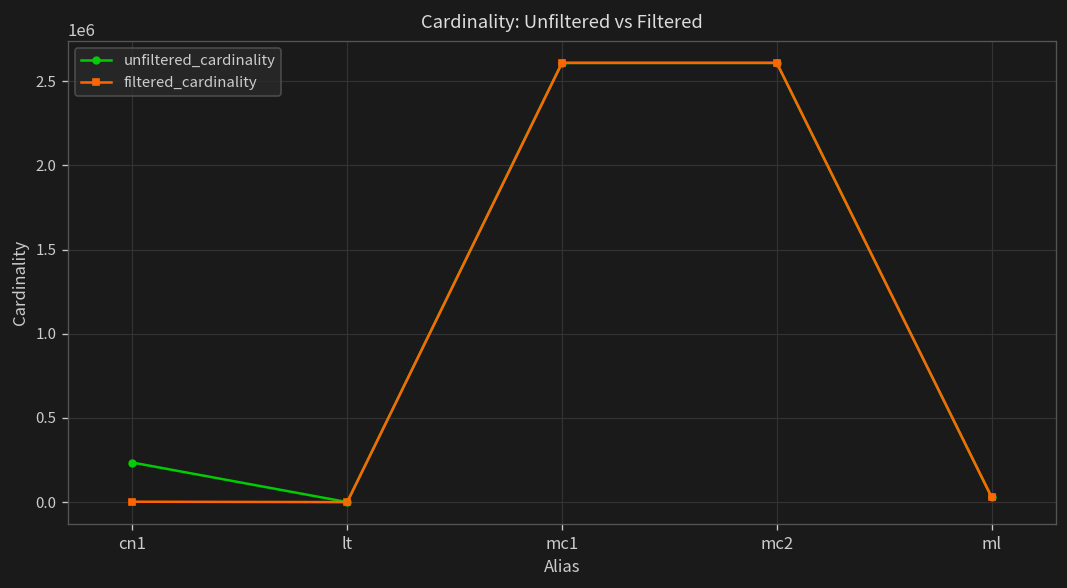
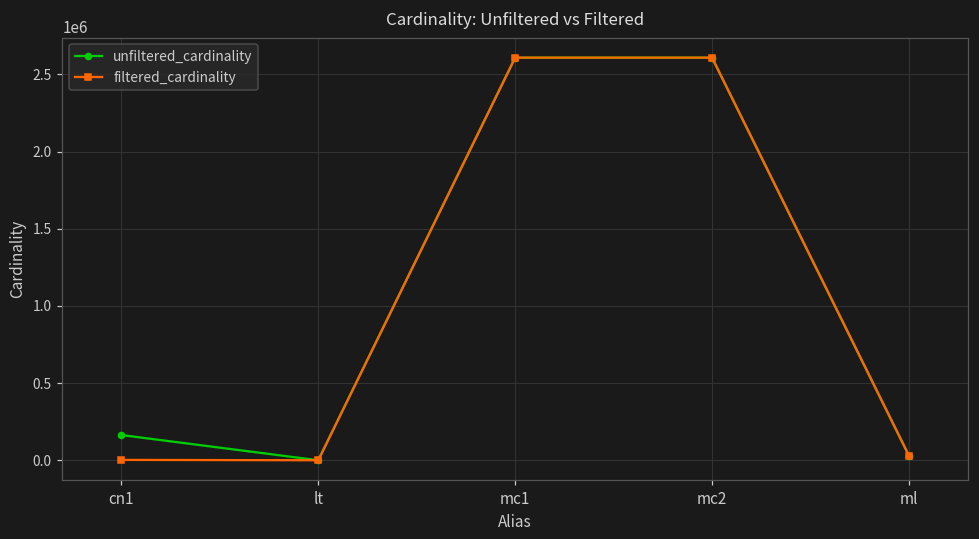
  {
    "unfiltered_cardinality": {
-     "cn1": 230000
+     "cn1": 160000
    },
    "filtered_cardinality": {
      "cn1": 0
    }
  }
